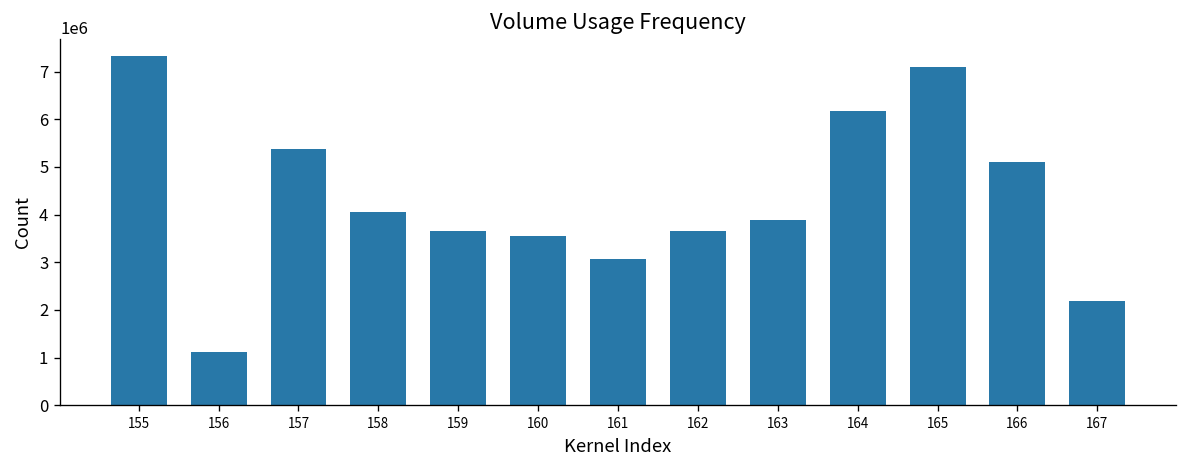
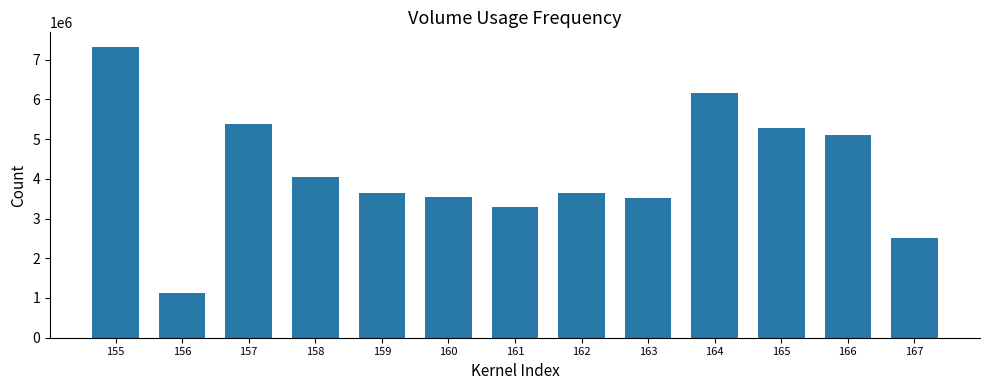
  {
    "155": 7300000,
    "156": 1100000,
    "157": 5400000,
    "158": 4100000,
    "159": 3600000,
    "160": 3500000,
-   "161": 3100000,
+   "161": 3300000,
    "162": 3700000,
-   "163": 3900000,
+   "163": 3500000,
    "164": 6200000,
-   "165": 7100000,
+   "165": 5300000,
    "166": 5100000,
-   "167": 2200000
+   "167": 2500000
  }
